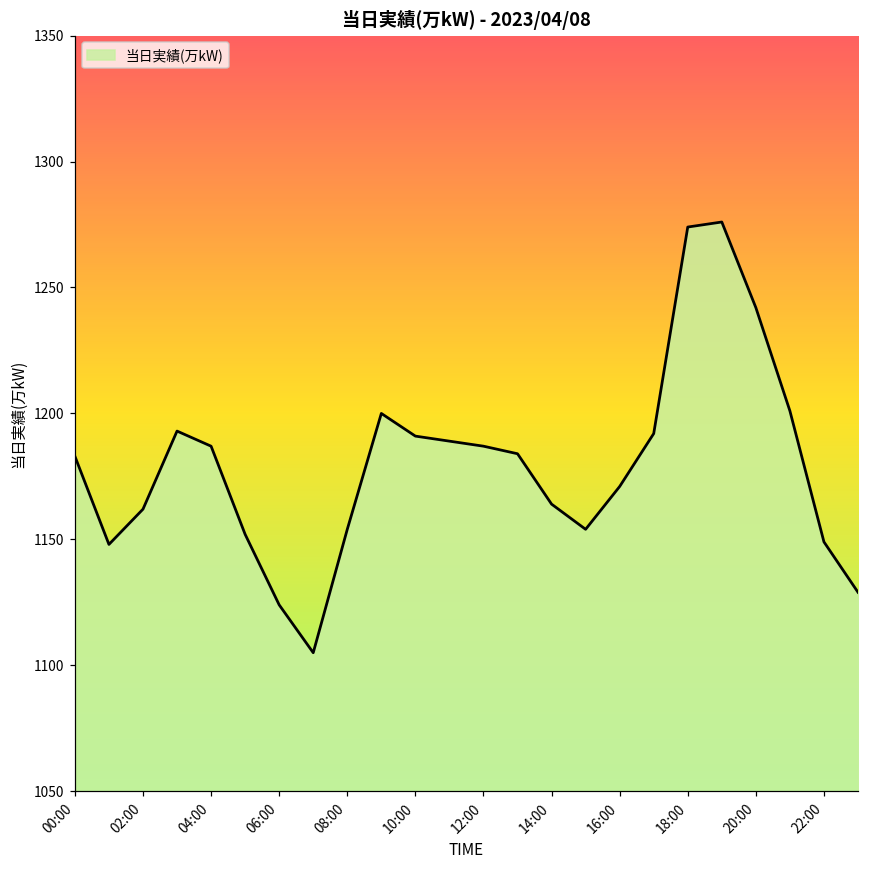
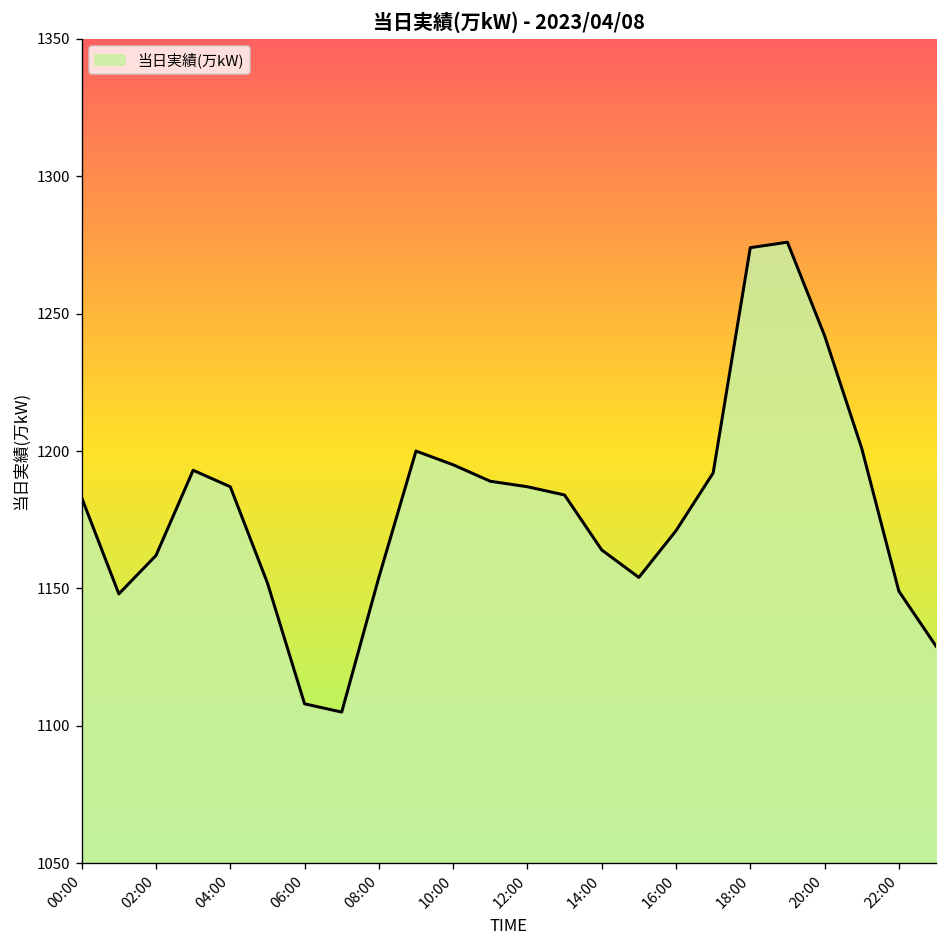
  {
    "00:00": 1183,
    "02:00": 1162,
    "04:00": 1187,
-   "06:00": 1124,
+   "06:00": 1108,
    "08:00": 1154,
-   "10:00": 1191,
+   "10:00": 1195,
    "12:00": 1187,
    "14:00": 1164,
    "16:00": 1171,
    "18:00": 1274,
    "20:00": 1242,
    "22:00": 1149
  }
